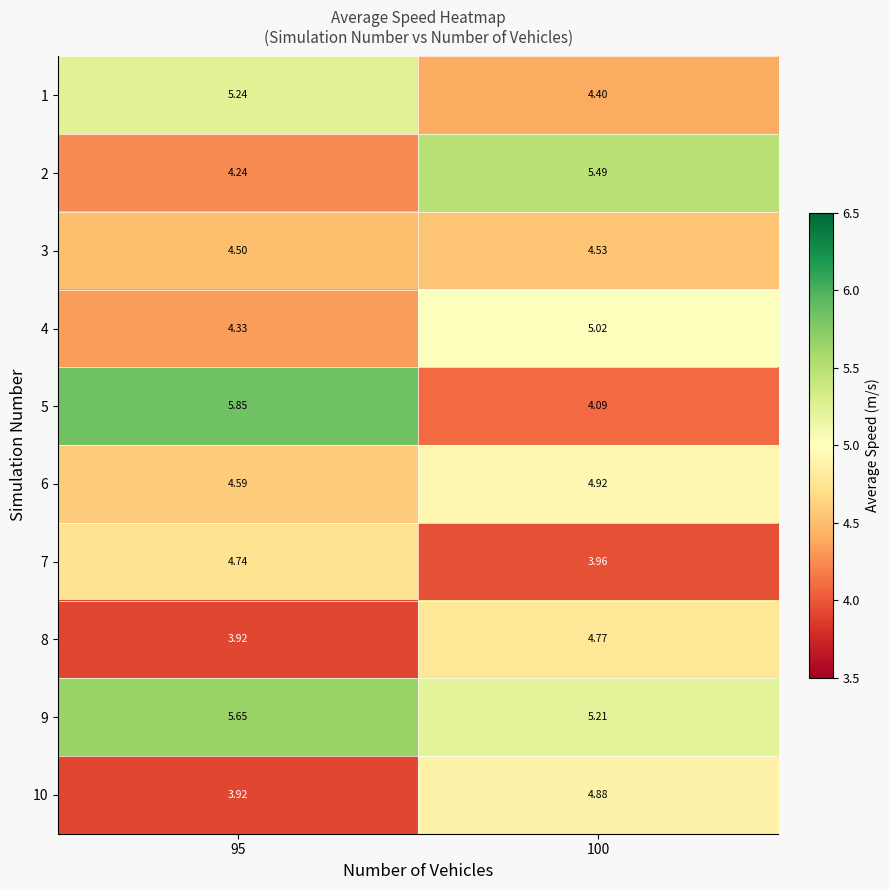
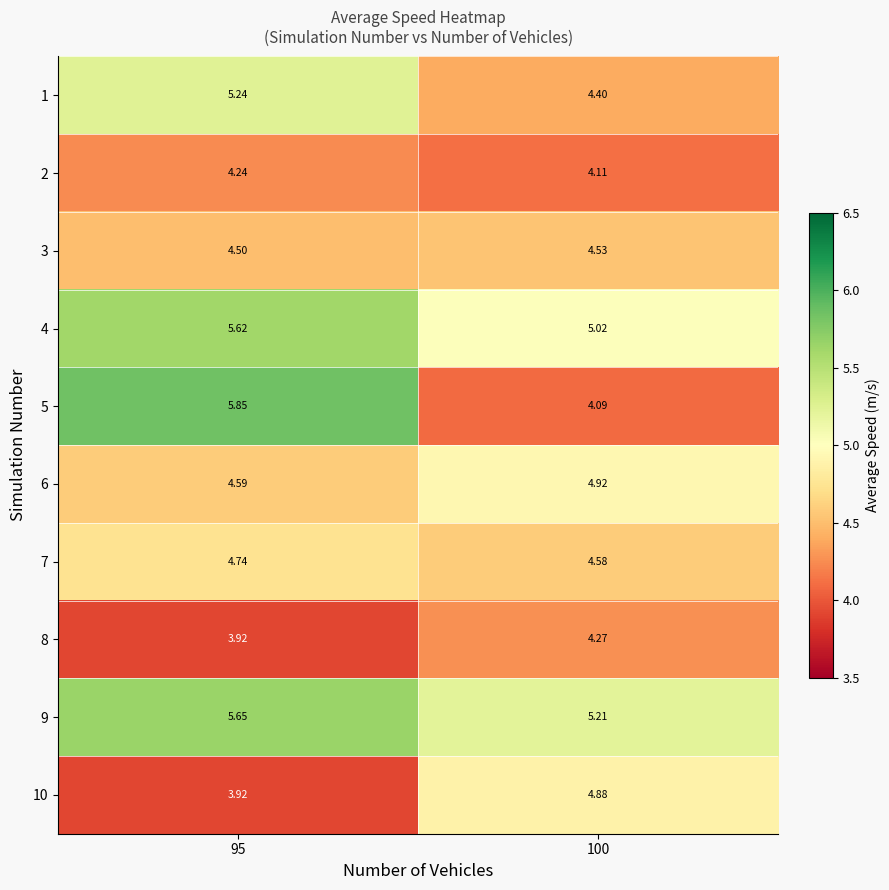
  {
    "1": {
      "95": 5.24,
      "100": 4.40
    },
    "2": {
      "95": 4.24,
-     "100": 5.49
+     "100": 4.11
    },
    "3": {
      "95": 4.50,
      "100": 4.53
    },
    "4": {
-     "95": 4.33,
+     "95": 5.62,
      "100": 5.02
    },
    "5": {
      "95": 5.85,
      "100": 4.09
    },
    "6": {
      "95": 4.59,
      "100": 4.92
    },
    "7": {
      "95": 4.74,
-     "100": 3.96
+     "100": 4.58
    },
    "8": {
      "95": 3.92,
-     "100": 4.77
+     "100": 4.27
    },
    "9": {
      "95": 5.65,
      "100": 5.21
    },
    "10": {
      "95": 3.92,
      "100": 4.88
    }
  }
